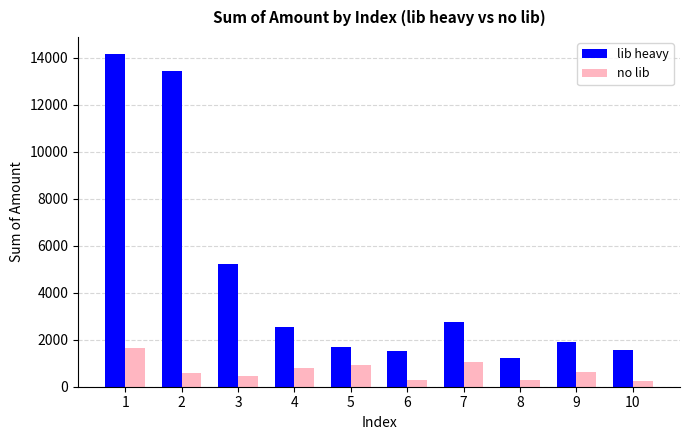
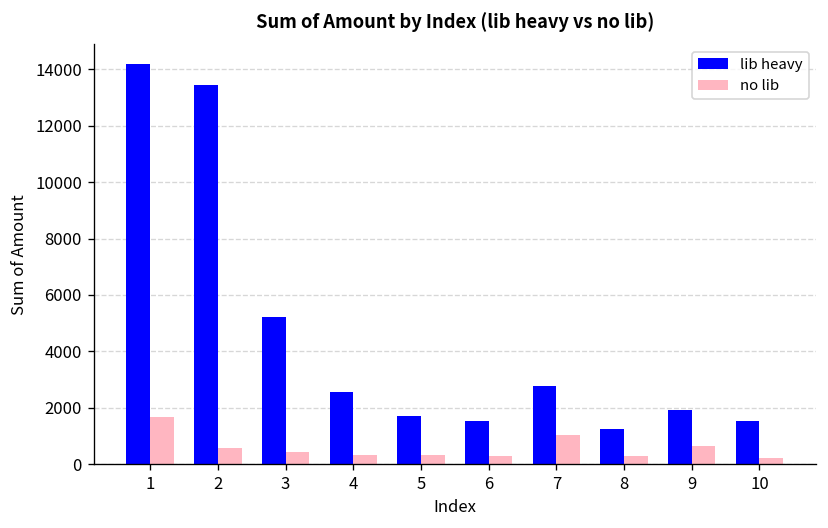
  {
    "lib heavy": {
      "1": 14200,
      "2": 13400,
      "3": 5200,
      "4": 2600,
      "5": 1700,
      "6": 1500,
      "7": 2800,
      "8": 1200,
      "9": 1900,
      "10": 1500
    },
    "no lib": {
      "1": 1700,
      "2": 600,
      "3": 400,
-     "4": 800,
-     "5": 900,
+     "4": 300,
+     "5": 300,
      "6": 300,
      "7": 1000,
      "8": 300,
      "9": 600,
      "10": 200
    }
  }
